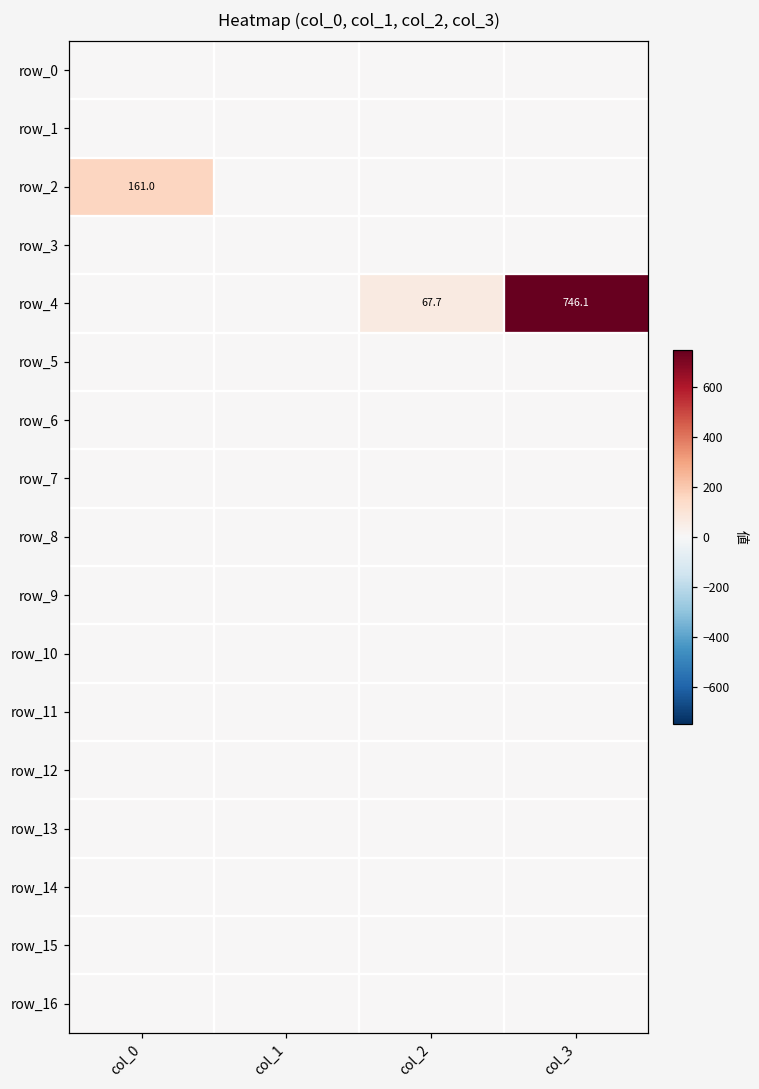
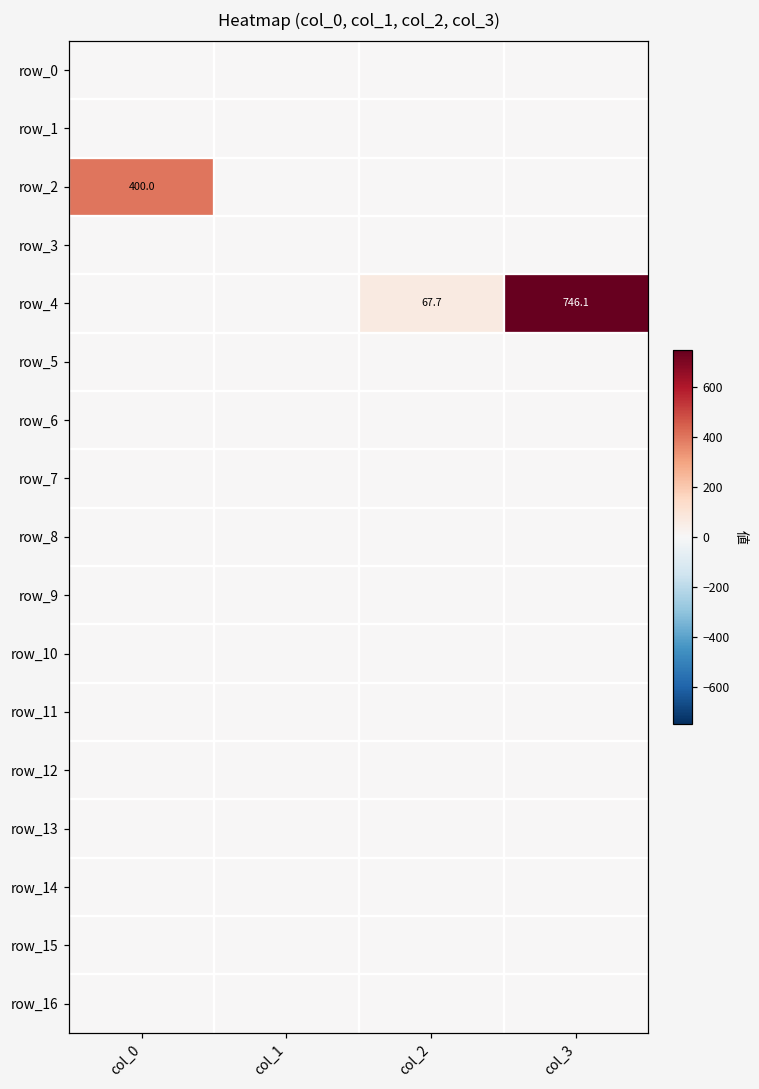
  {
    "row_2": {
-     "col_0": 161.0
+     "col_0": 400.0
    },
    "row_4": {
      "col_2": 67.7,
      "col_3": 746.1
    }
  }
